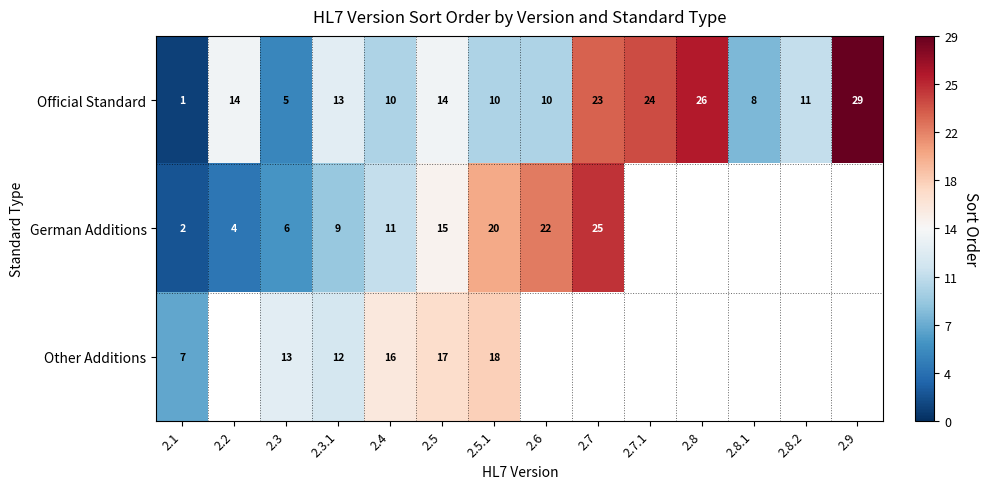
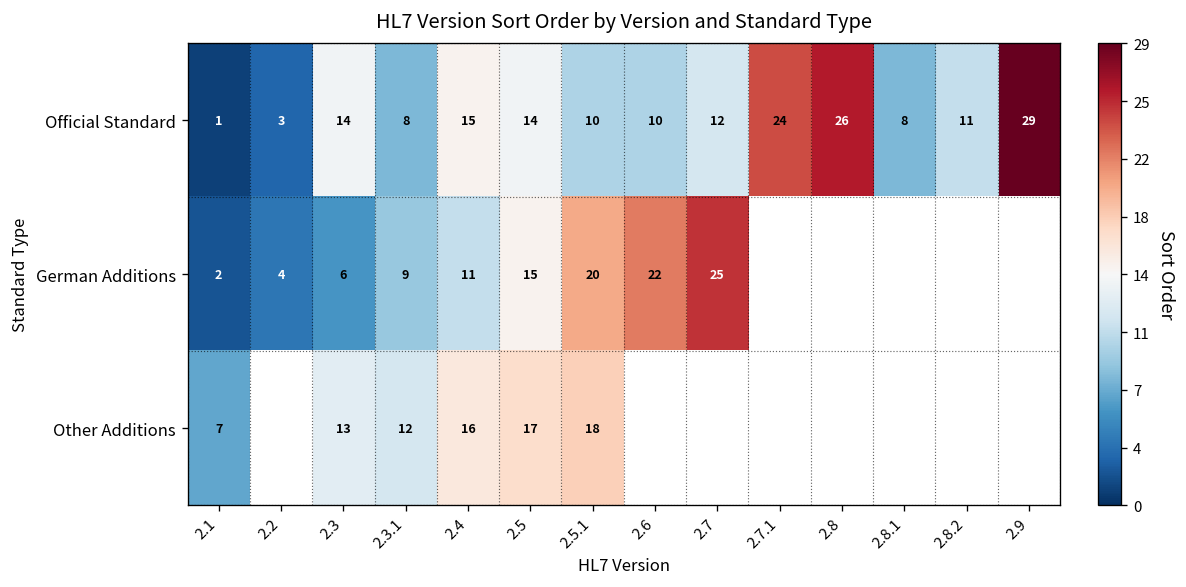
  {
    "Official Standard": {
      "2.1": 1,
-     "2.2": 14,
-     "2.3": 5,
-     "2.3.1": 13,
-     "2.4": 10,
+     "2.2": 3,
+     "2.3": 14,
+     "2.3.1": 8,
+     "2.4": 15,
      "2.5": 14,
      "2.5.1": 10,
      "2.6": 10,
-     "2.7": 23,
+     "2.7": 12,
      "2.7.1": 24,
      "2.8": 26,
      "2.8.1": 8,
      "2.8.2": 11,
      "2.9": 29
    },
    "German Additions": {
      "2.1": 2,
      "2.2": 4,
      "2.3": 6,
      "2.3.1": 9,
      "2.4": 11,
      "2.5": 15,
      "2.5.1": 20,
      "2.6": 22,
      "2.7": 25
    },
    "Other Additions": {
      "2.1": 7,
      "2.3": 13,
      "2.3.1": 12,
      "2.4": 16,
      "2.5": 17,
      "2.5.1": 18
    }
  }
